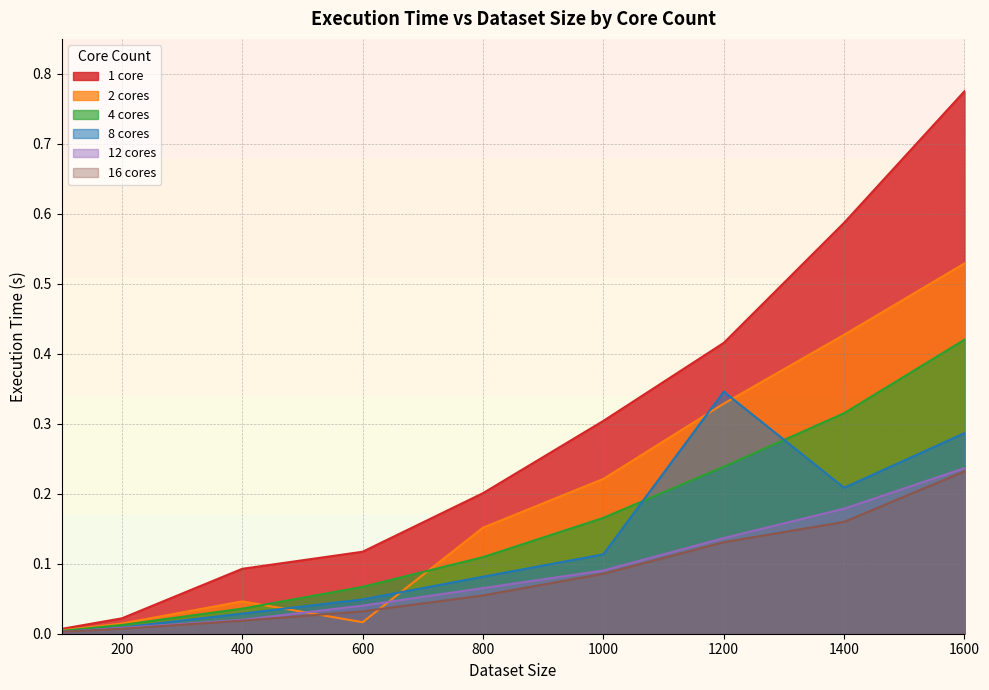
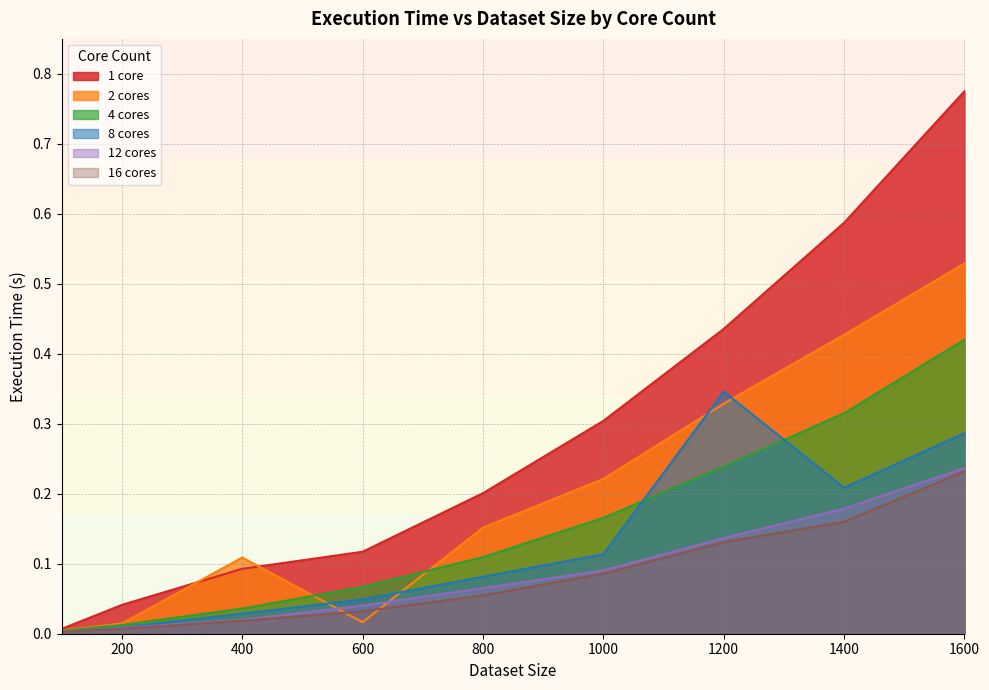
  {
    "1 core": {
-     "200": 0.02,
+     "200": 0.04,
      "400": 0.09,
      "600": 0.12,
      "800": 0.20,
      "1000": 0.30,
-     "1200": 0.42,
+     "1200": 0.44,
      "1400": 0.59,
      "1600": 0.78
    },
    "2 cores": {
-     "400": 0.05,
+     "400": 0.11,
      "600": 0.02,
      "800": 0.15,
      "1000": 0.22,
      "1200": 0.33,
      "1400": 0.43,
      "1600": 0.53
    },
    "4 cores": {
      "400": 0.04,
      "600": 0.07,
      "800": 0.11,
      "1000": 0.17,
      "1200": 0.24,
      "1400": 0.32,
      "1600": 0.42
    },
    "8 cores": {
      "400": 0.03,
      "600": 0.05,
      "800": 0.08,
      "1000": 0.11,
      "1200": 0.35,
      "1400": 0.21,
      "1600": 0.29
    }
  }
